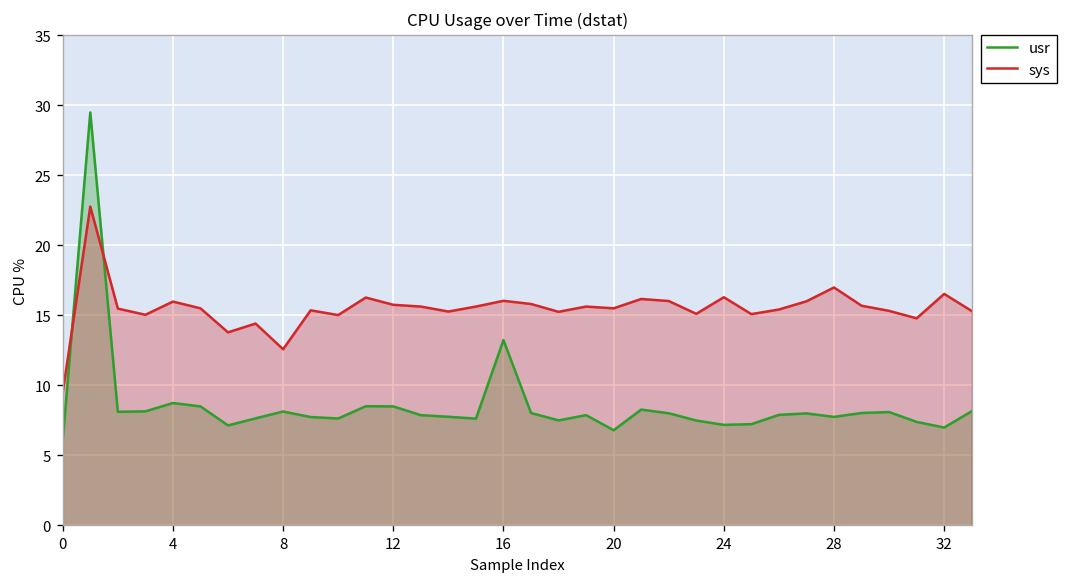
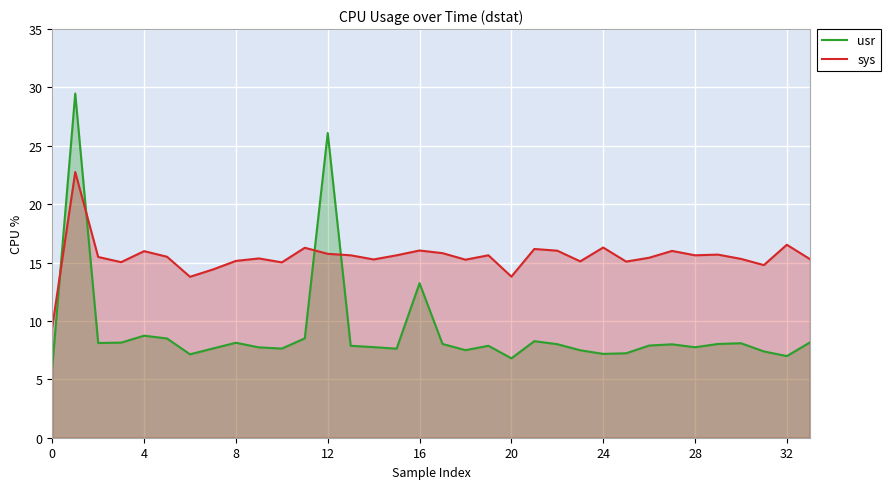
  {
    "usr": {
      "0": 6.1,
      "4": 8.7,
      "8": 8.1,
-     "12": 8.5,
+     "12": 26.1,
      "16": 13.2,
      "20": 6.8,
      "24": 7.2,
      "28": 7.8,
      "32": 7.0
    },
    "sys": {
      "0": 9.5,
      "4": 16.0,
-     "8": 12.6,
+     "8": 15.1,
      "12": 15.8,
      "16": 16.0,
-     "20": 15.5,
+     "20": 13.8,
      "24": 16.3,
-     "28": 17.0,
+     "28": 15.6,
      "32": 16.5
    }
  }
